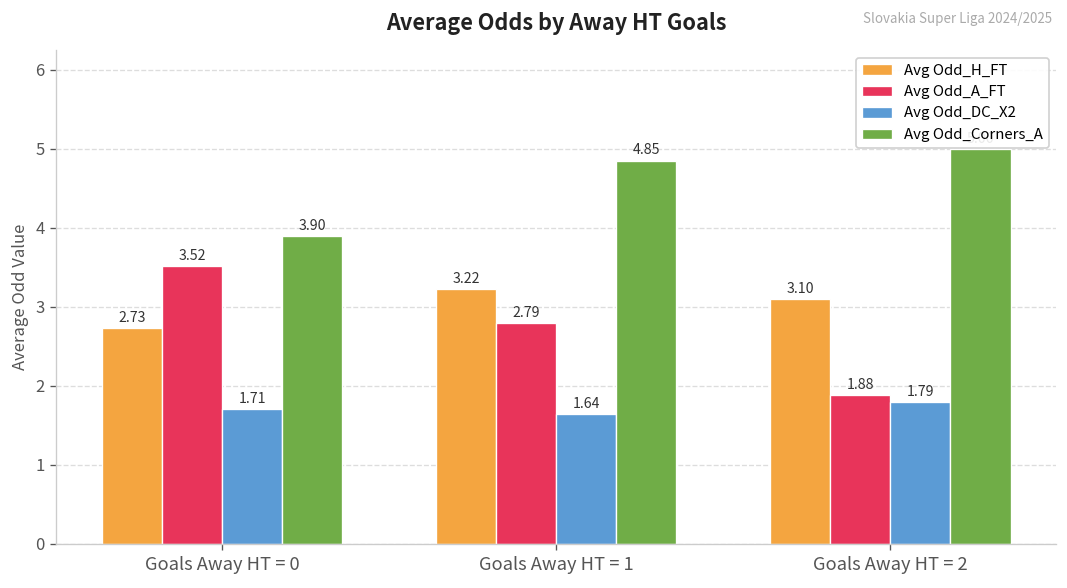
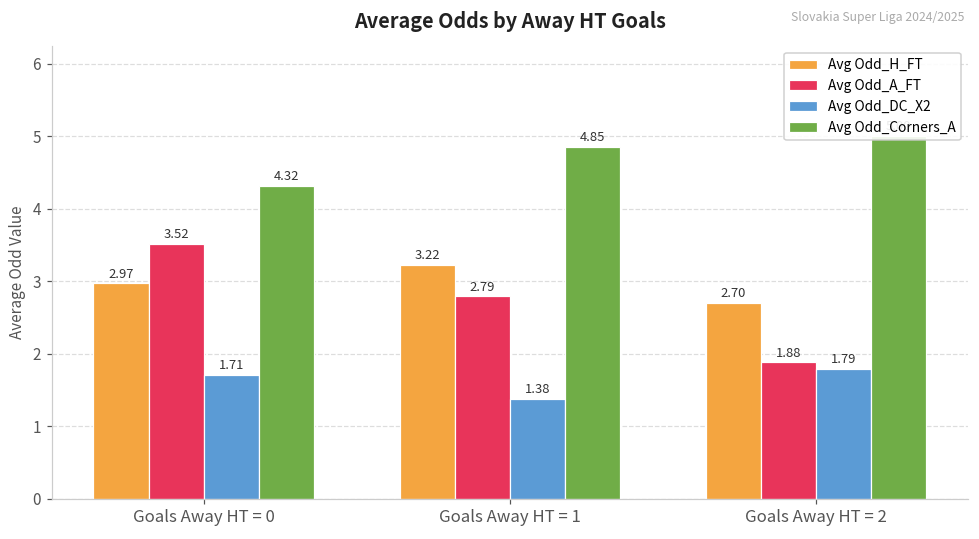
  {
    "Avg Odd_H_FT": {
-     "Goals Away HT = 0": 2.73,
+     "Goals Away HT = 0": 2.97,
      "Goals Away HT = 1": 3.22,
-     "Goals Away HT = 2": 3.10
+     "Goals Away HT = 2": 2.70
    },
    "Avg Odd_A_FT": {
      "Goals Away HT = 0": 3.52,
      "Goals Away HT = 1": 2.79,
      "Goals Away HT = 2": 1.88
    },
    "Avg Odd_DC_X2": {
      "Goals Away HT = 0": 1.71,
-     "Goals Away HT = 1": 1.64,
+     "Goals Away HT = 1": 1.38,
      "Goals Away HT = 2": 1.79
    },
    "Avg Odd_Corners_A": {
-     "Goals Away HT = 0": 3.90,
+     "Goals Away HT = 0": 4.32,
      "Goals Away HT = 1": 4.85
    }
  }
